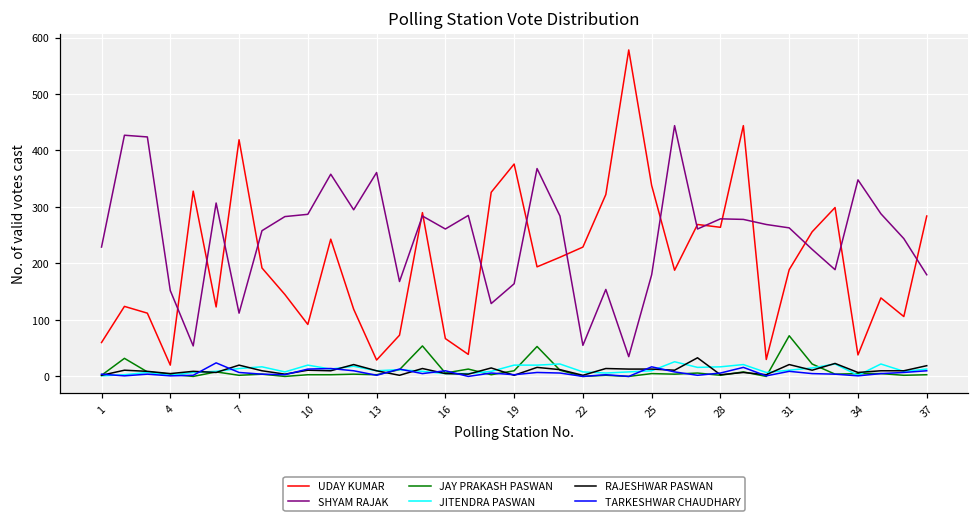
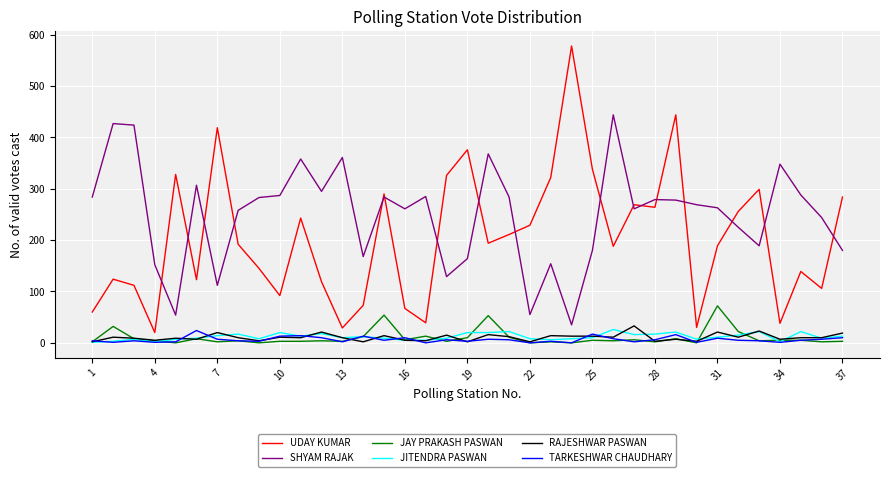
  {
    "UDAY KUMAR": {
      "1": 60,
      "4": 20,
      "7": 420,
      "10": 90,
      "13": 30,
      "16": 70,
      "19": 380,
      "22": 230,
      "25": 340,
      "28": 260,
      "31": 190,
      "34": 40,
      "37": 280
    },
    "SHYAM RAJAK": {
-     "1": 230,
+     "1": 280,
      "4": 150,
      "7": 110,
      "10": 290,
      "13": 360,
      "16": 260,
      "19": 160,
      "22": 60,
      "25": 180,
      "28": 280,
      "31": 260,
      "34": 350,
      "37": 180
    },
    "JAY PRAKASH PASWAN": {
      "10": 0,
      "19": 10,
      "25": 10,
      "31": 70,
      "37": 0
    },
    "JITENDRA PASWAN": {
      "7": 10,
      "10": 20,
      "19": 20,
      "22": 10,
      "28": 20
    },
    "RAJESHWAR PASWAN": {
      "7": 20,
      "31": 20,
      "37": 20
    }
  }
